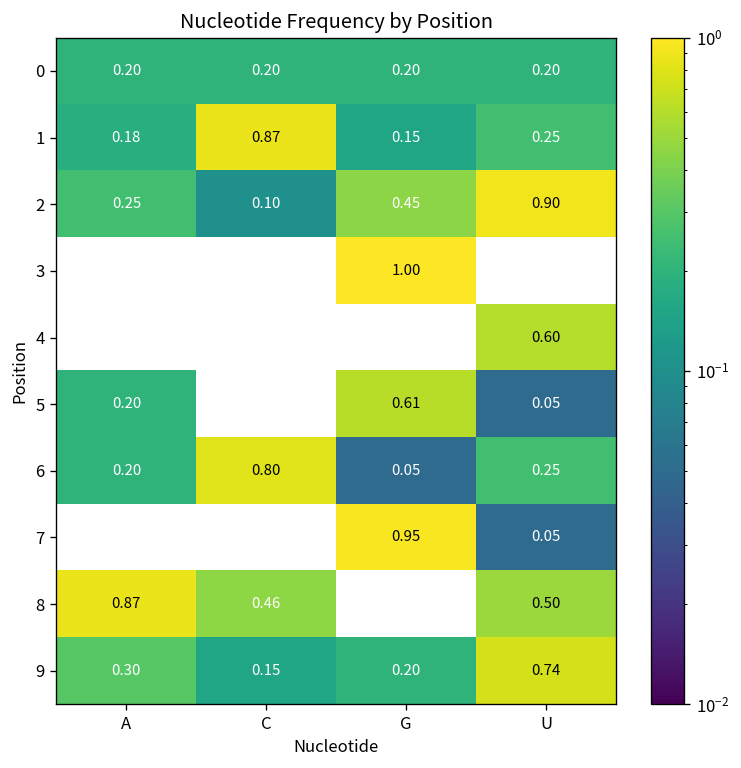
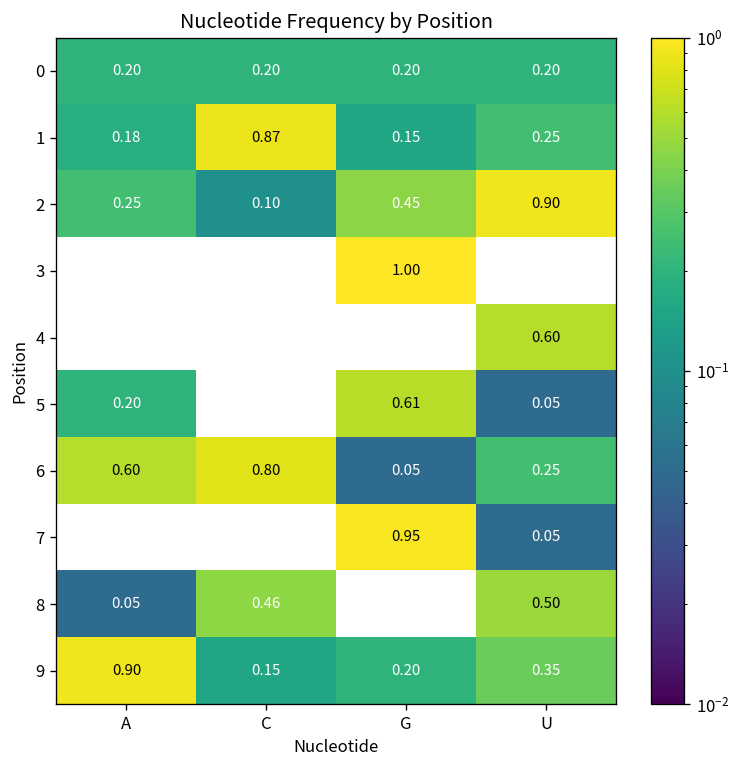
  {
    "0": {
      "A": 0.20,
      "C": 0.20,
      "G": 0.20,
      "U": 0.20
    },
    "1": {
      "A": 0.18,
      "C": 0.87,
      "G": 0.15,
      "U": 0.25
    },
    "2": {
      "A": 0.25,
      "C": 0.10,
      "G": 0.45,
      "U": 0.90
    },
    "3": {
      "G": 1.00
    },
    "4": {
      "U": 0.60
    },
    "5": {
      "A": 0.20,
      "G": 0.61,
      "U": 0.05
    },
    "6": {
-     "A": 0.20,
+     "A": 0.60,
      "C": 0.80,
      "G": 0.05,
      "U": 0.25
    },
    "7": {
      "G": 0.95,
      "U": 0.05
    },
    "8": {
-     "A": 0.87,
+     "A": 0.05,
      "C": 0.46,
      "U": 0.50
    },
    "9": {
-     "A": 0.30,
+     "A": 0.90,
      "C": 0.15,
      "G": 0.20,
-     "U": 0.74
+     "U": 0.35
    }
  }
